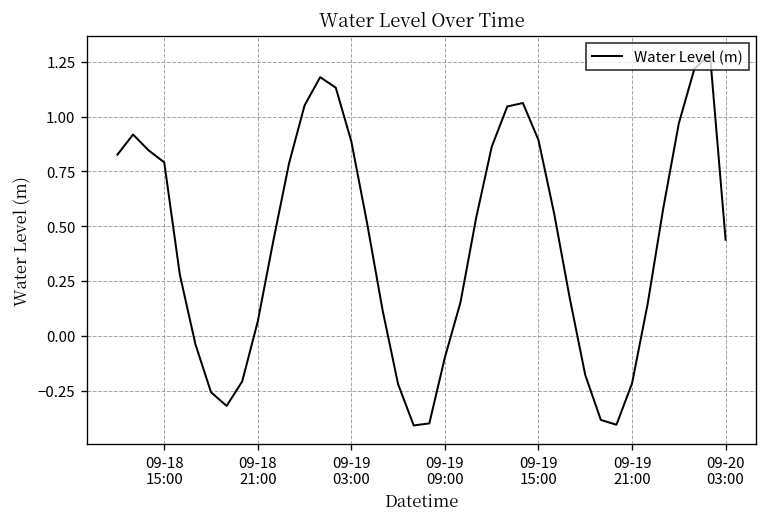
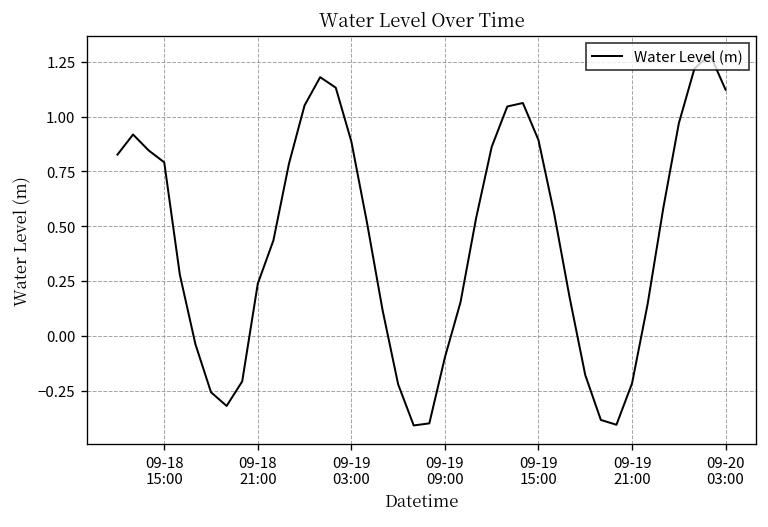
  {
    "09-18 15:00": 0.79,
-   "09-18 21:00": 0.07,
+   "09-18 21:00": 0.24,
    "09-19 03:00": 0.89,
    "09-19 09:00": -0.10,
    "09-19 15:00": 0.89,
    "09-19 21:00": -0.22,
-   "09-20 03:00": 0.44
+   "09-20 03:00": 1.12
  }
